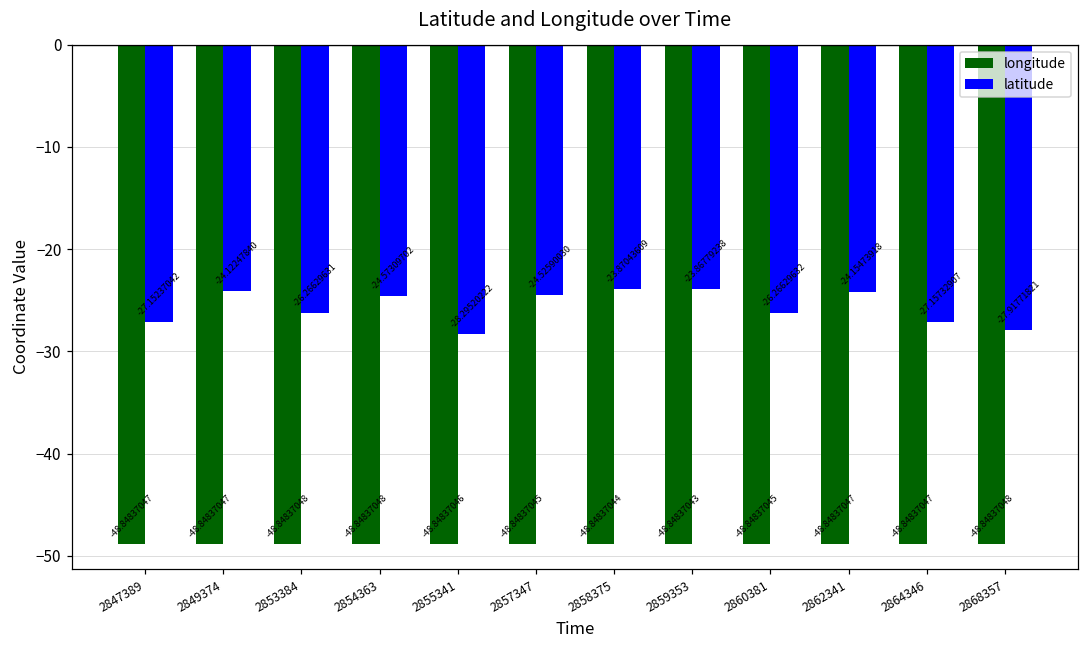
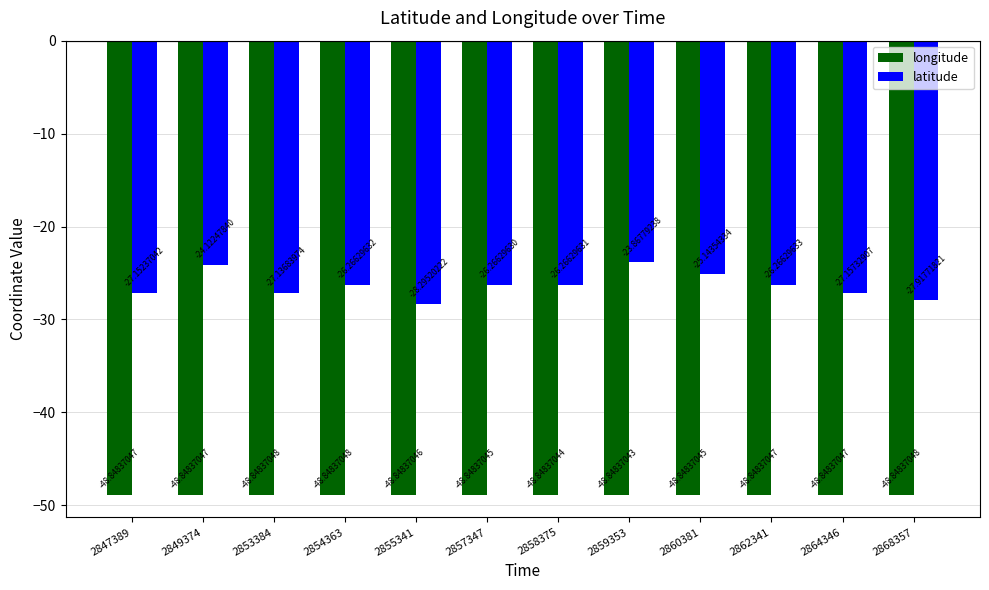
  {
    "longitude": {
      "2847389": -48.84837047,
      "2849374": -48.84837047,
      "2853384": -48.84837048,
      "2854363": -48.84837048,
      "2855341": -48.84837046,
      "2857347": -48.84837045,
      "2858375": -48.84837044,
      "2859353": -48.84837043,
      "2860381": -48.84837045,
      "2862341": -48.84837047,
      "2864346": -48.84837047,
      "2868357": -48.84837048
    },
    "latitude": {
      "2847389": -27.15237042,
      "2849374": -24.12247840,
-     "2853384": -26.26629631,
-     "2854363": -24.57309702,
+     "2853384": -27.13683974,
+     "2854363": -26.26629632,
      "2855341": -28.29520222,
-     "2857347": -24.52590030,
-     "2858375": -23.87043609,
+     "2857347": -26.26629630,
+     "2858375": -26.26629631,
      "2859353": -23.86779238,
-     "2860381": -26.26629632,
-     "2862341": -24.15473918,
+     "2860381": -25.14354334,
+     "2862341": -26.26629633,
      "2864346": -27.15732907,
      "2868357": -27.91771821
    }
  }
